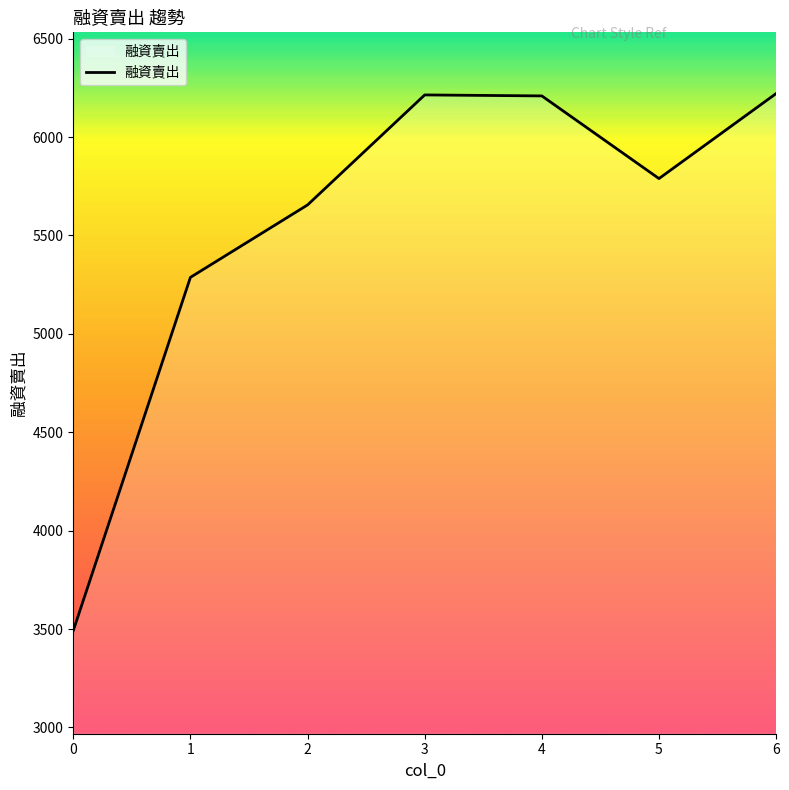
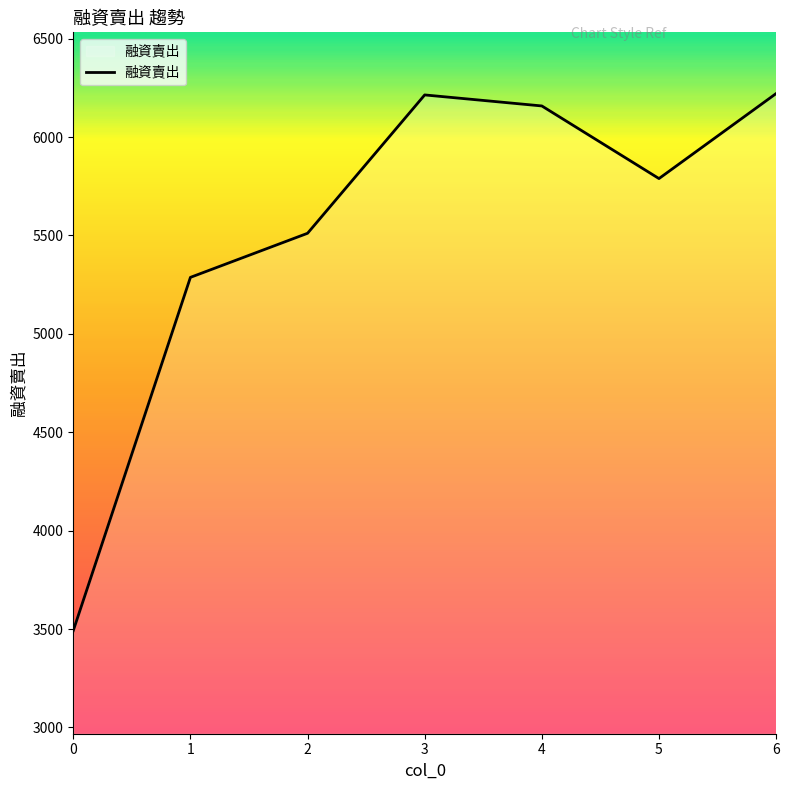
  {
    "0": 3490,
    "1": 5290,
-   "2": 5660,
+   "2": 5510,
    "3": 6210,
-   "4": 6210,
+   "4": 6160,
    "5": 5790,
    "6": 6220
  }
